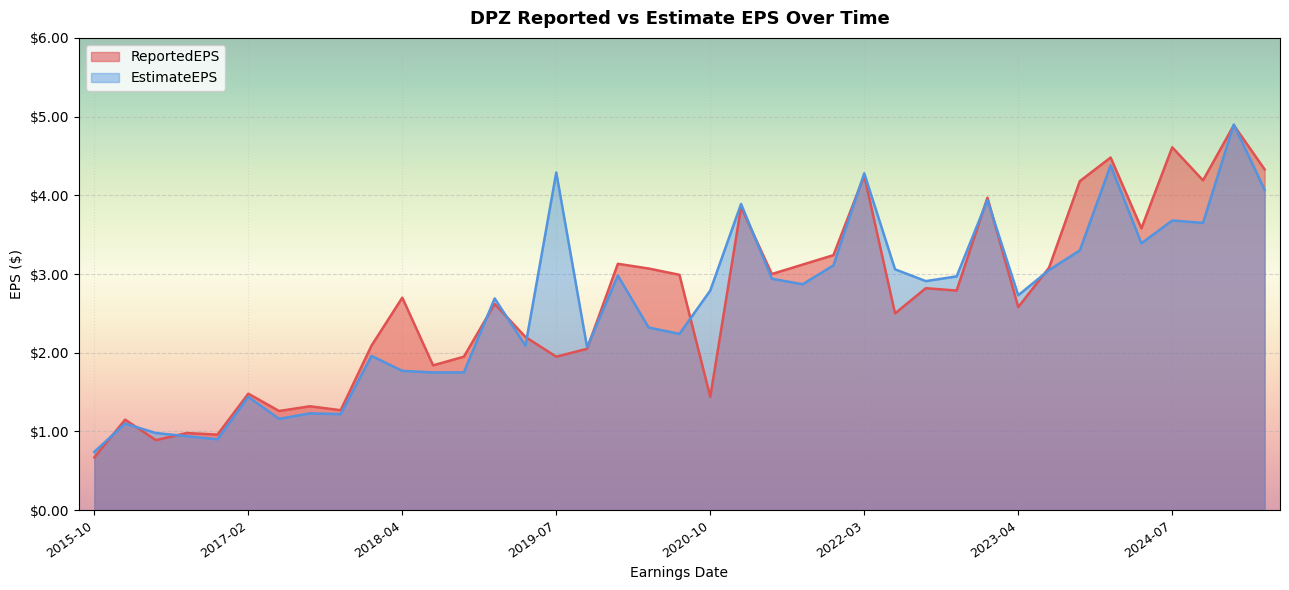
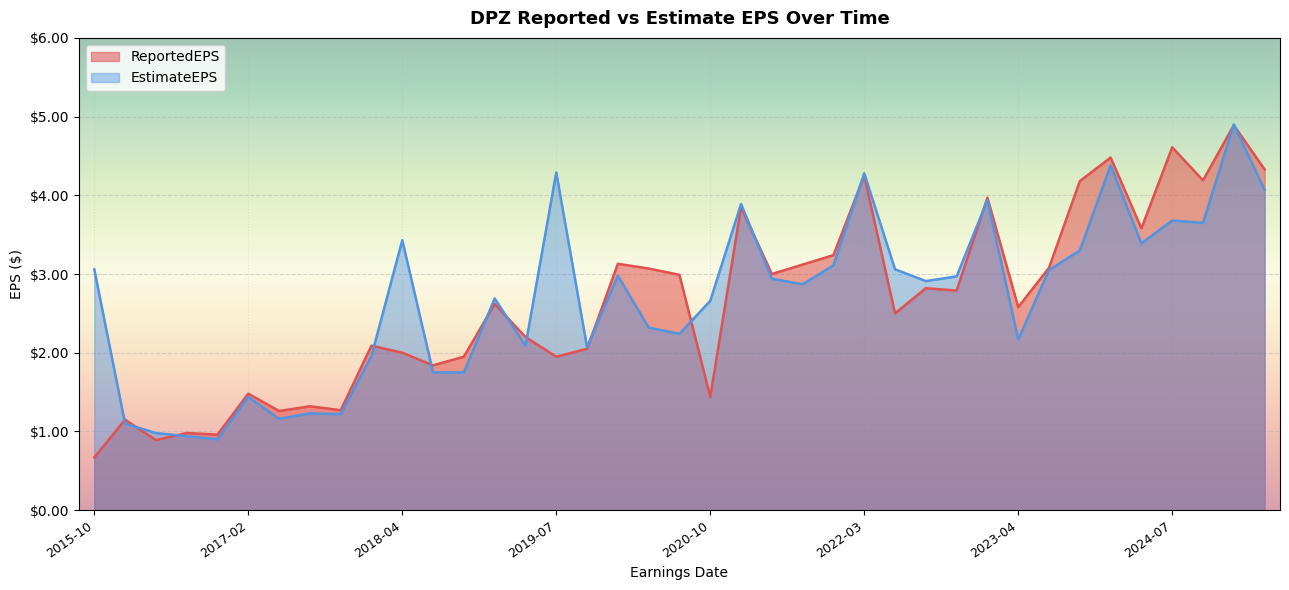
  {
    "ReportedEPS": {
      "2015-10": "$0.7",
      "2017-02": "$1.5",
-     "2018-04": "$2.7",
+     "2018-04": "$2.0",
      "2019-07": "$2.0",
      "2020-10": "$1.4",
      "2023-04": "$2.6",
      "2024-07": "$4.6"
    },
    "EstimateEPS": {
-     "2015-10": "$0.7",
+     "2015-10": "$3.1",
      "2017-02": "$1.4",
-     "2018-04": "$1.8",
+     "2018-04": "$3.4",
      "2019-07": "$4.3",
-     "2020-10": "$2.8",
-     "2023-04": "$2.7",
+     "2020-10": "$2.7",
+     "2023-04": "$2.2",
      "2024-07": "$3.7"
    }
  }
